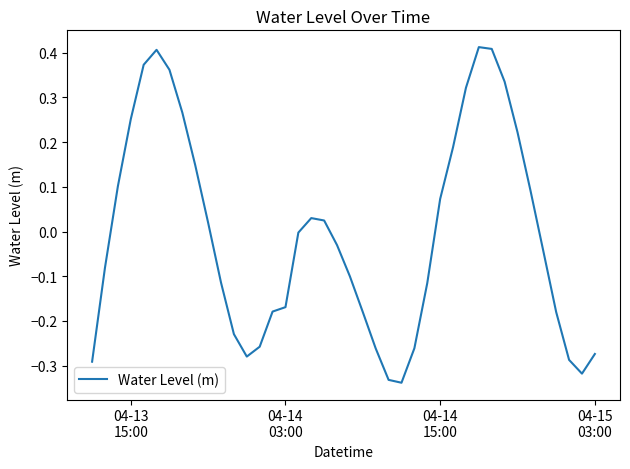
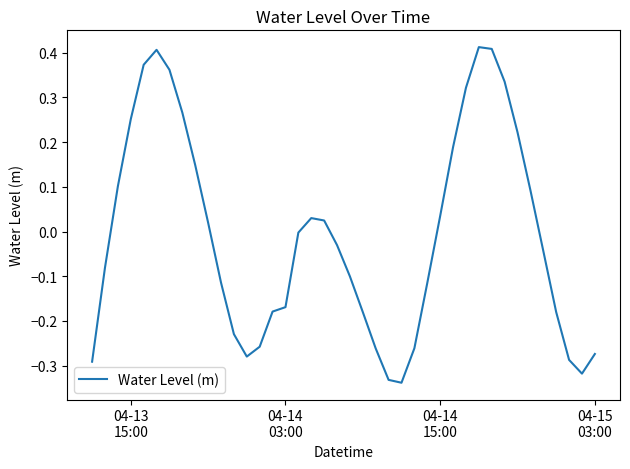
  {
    "04-13 15:00": 0.25,
    "04-14 03:00": -0.17,
-   "04-14 15:00": 0.07,
+   "04-14 15:00": 0.03,
    "04-15 03:00": -0.27
  }
